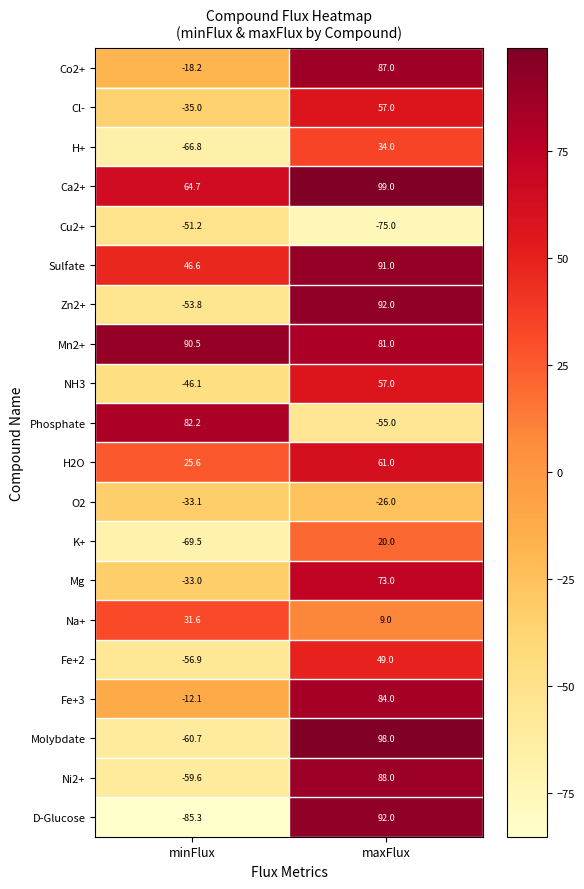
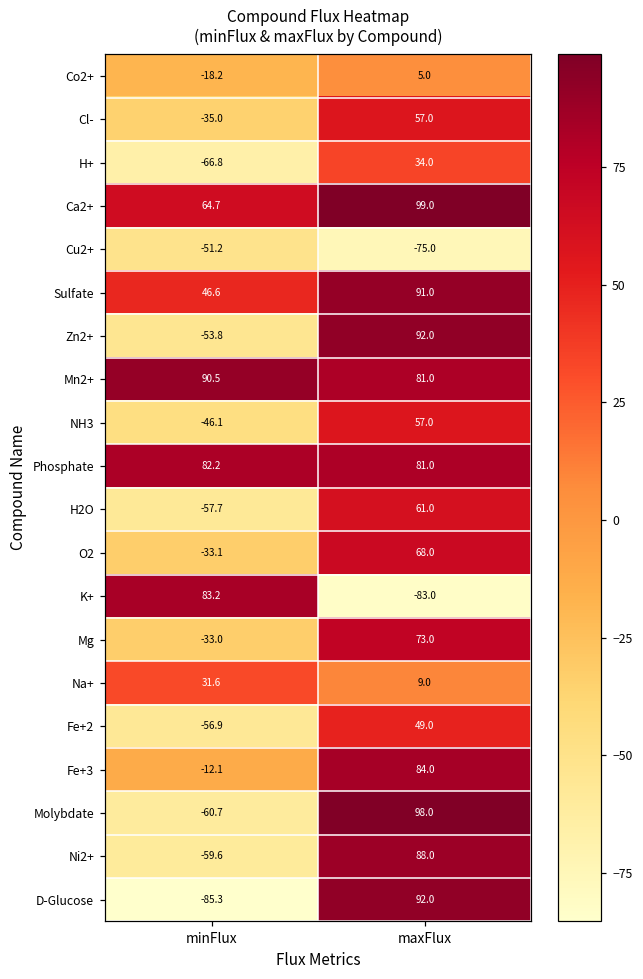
  {
    "Co2+": {
      "minFlux": -18.2,
-     "maxFlux": 87.0
+     "maxFlux": 5.0
    },
    "Cl-": {
      "minFlux": -35.0,
      "maxFlux": 57.0
    },
    "H+": {
      "minFlux": -66.8,
      "maxFlux": 34.0
    },
    "Ca2+": {
      "minFlux": 64.7,
      "maxFlux": 99.0
    },
    "Cu2+": {
      "minFlux": -51.2,
      "maxFlux": -75.0
    },
    "Sulfate": {
      "minFlux": 46.6,
      "maxFlux": 91.0
    },
    "Zn2+": {
      "minFlux": -53.8,
      "maxFlux": 92.0
    },
    "Mn2+": {
      "minFlux": 90.5,
      "maxFlux": 81.0
    },
    "NH3": {
      "minFlux": -46.1,
      "maxFlux": 57.0
    },
    "Phosphate": {
      "minFlux": 82.2,
-     "maxFlux": -55.0
+     "maxFlux": 81.0
    },
    "H2O": {
-     "minFlux": 25.6,
+     "minFlux": -57.7,
      "maxFlux": 61.0
    },
    "O2": {
      "minFlux": -33.1,
-     "maxFlux": -26.0
+     "maxFlux": 68.0
    },
    "K+": {
-     "minFlux": -69.5,
-     "maxFlux": 20.0
+     "minFlux": 83.2,
+     "maxFlux": -83.0
    },
    "Mg": {
      "minFlux": -33.0,
      "maxFlux": 73.0
    },
    "Na+": {
      "minFlux": 31.6,
      "maxFlux": 9.0
    },
    "Fe+2": {
      "minFlux": -56.9,
      "maxFlux": 49.0
    },
    "Fe+3": {
      "minFlux": -12.1,
      "maxFlux": 84.0
    },
    "Molybdate": {
      "minFlux": -60.7,
      "maxFlux": 98.0
    },
    "Ni2+": {
      "minFlux": -59.6,
      "maxFlux": 88.0
    },
    "D-Glucose": {
      "minFlux": -85.3,
      "maxFlux": 92.0
    }
  }
